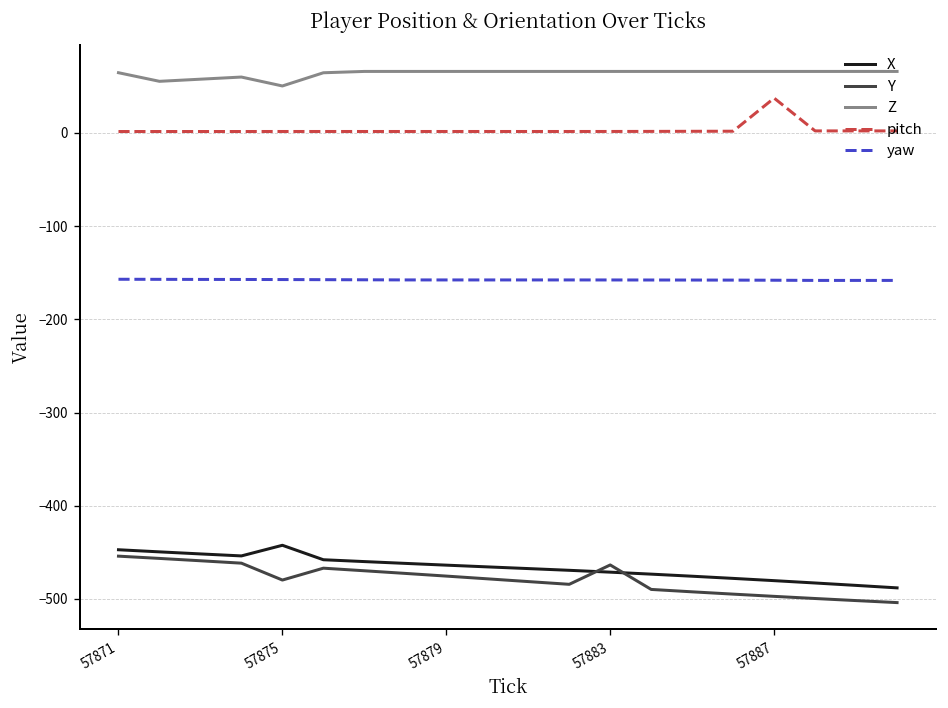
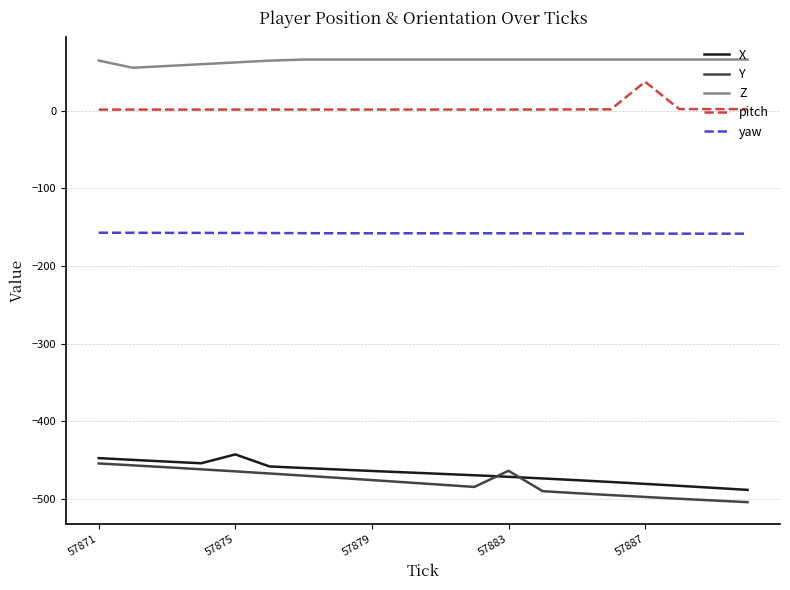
  {
    "X": {
      "57871": -450,
      "57875": -440,
      "57879": -460,
      "57883": -470,
      "57887": -480
    },
    "Y": {
      "57871": -450,
-     "57875": -480,
+     "57875": -460,
      "57879": -480,
      "57883": -460,
      "57887": -500
    },
    "Z": {
      "57871": 60,
-     "57875": 50,
+     "57875": 60,
      "57879": 70,
      "57883": 70,
      "57887": 70
    },
    "pitch": {
      "57871": 0,
      "57875": 0,
      "57879": 0,
      "57883": 0,
      "57887": 40
    },
    "yaw": {
      "57871": -160,
      "57875": -160,
      "57879": -160,
      "57883": -160,
      "57887": -160
    }
  }
